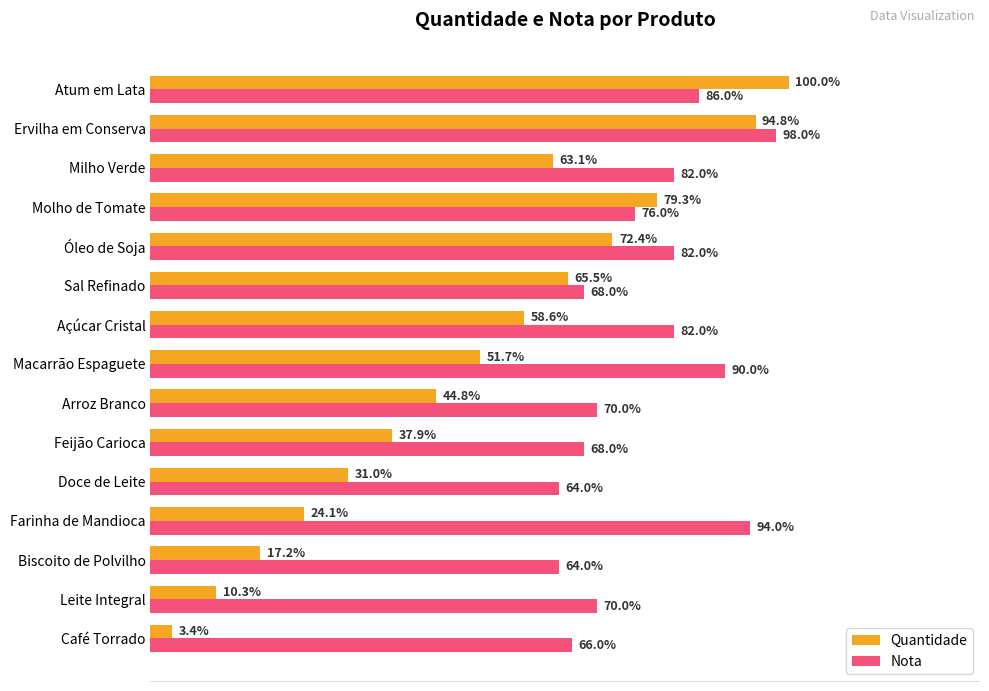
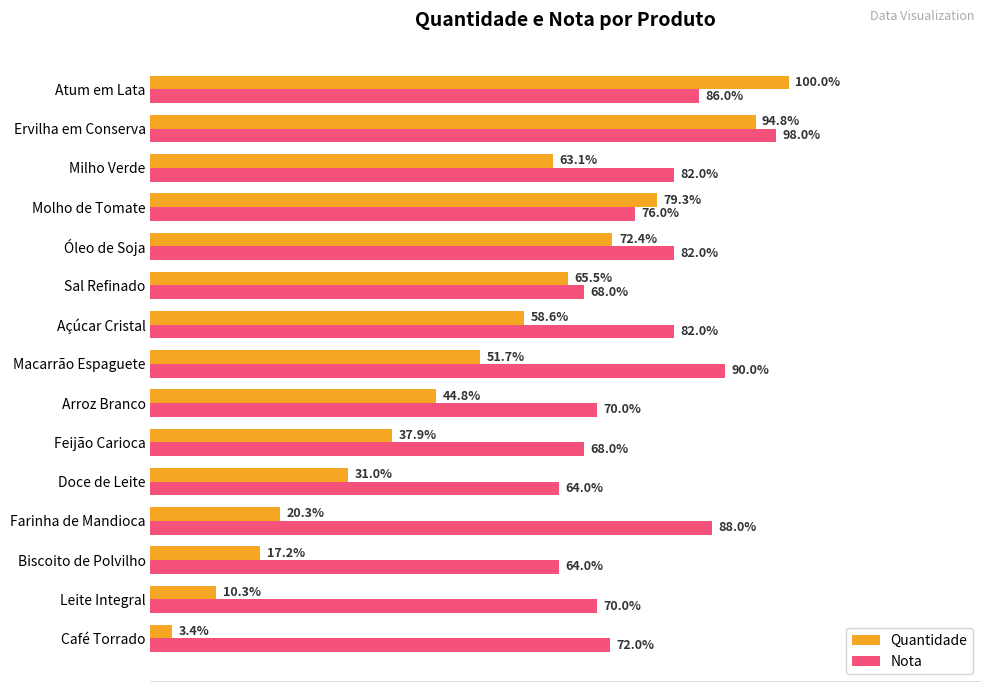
  {
    "Quantidade": {
      "Atum em Lata": "100.0%",
      "Ervilha em Conserva": "94.8%",
      "Milho Verde": "63.1%",
      "Molho de Tomate": "79.3%",
      "Óleo de Soja": "72.4%",
      "Sal Refinado": "65.5%",
      "Açúcar Cristal": "58.6%",
      "Macarrão Espaguete": "51.7%",
      "Arroz Branco": "44.8%",
      "Feijão Carioca": "37.9%",
      "Doce de Leite": "31.0%",
-     "Farinha de Mandioca": "24.1%",
+     "Farinha de Mandioca": "20.3%",
      "Biscoito de Polvilho": "17.2%",
      "Leite Integral": "10.3%",
      "Café Torrado": "3.4%"
    },
    "Nota": {
      "Atum em Lata": "86.0%",
      "Ervilha em Conserva": "98.0%",
      "Milho Verde": "82.0%",
      "Molho de Tomate": "76.0%",
      "Óleo de Soja": "82.0%",
      "Sal Refinado": "68.0%",
      "Açúcar Cristal": "82.0%",
      "Macarrão Espaguete": "90.0%",
      "Arroz Branco": "70.0%",
      "Feijão Carioca": "68.0%",
      "Doce de Leite": "64.0%",
-     "Farinha de Mandioca": "94.0%",
+     "Farinha de Mandioca": "88.0%",
      "Biscoito de Polvilho": "64.0%",
      "Leite Integral": "70.0%",
-     "Café Torrado": "66.0%"
+     "Café Torrado": "72.0%"
    }
  }
